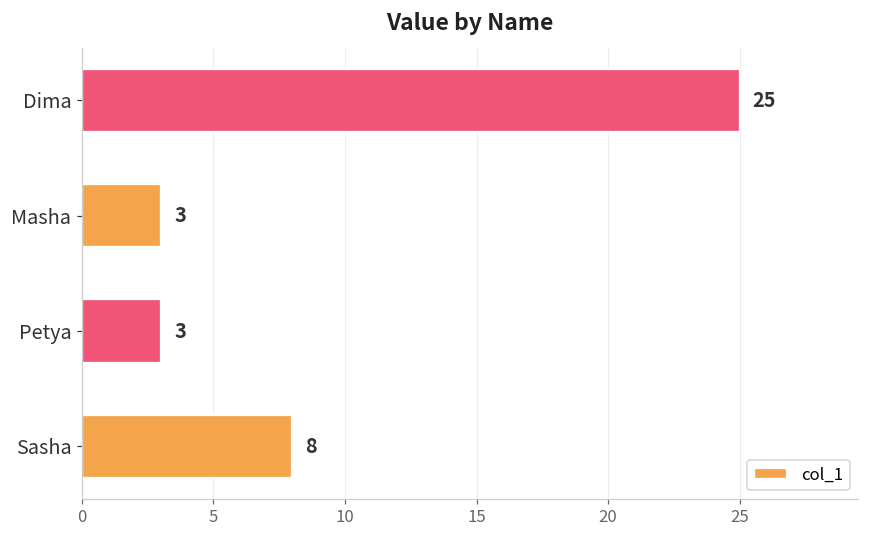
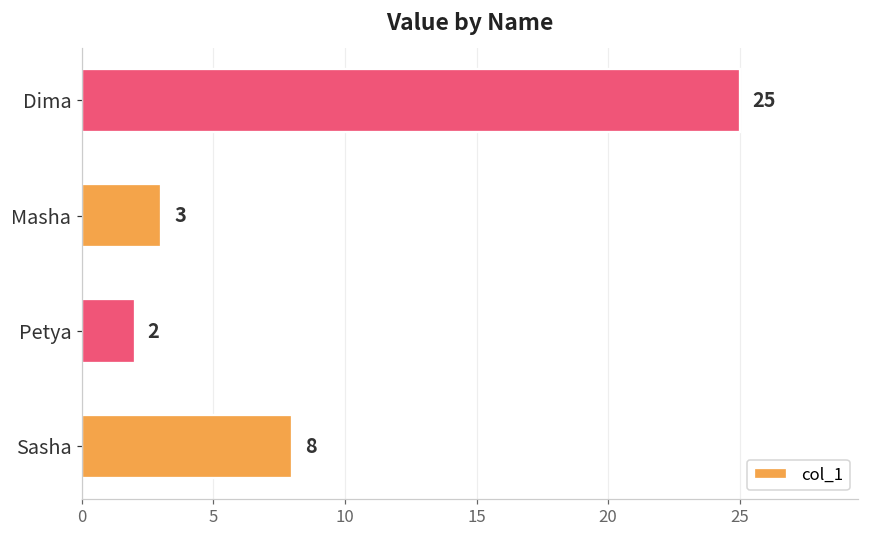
  {
    "Dima": 25,
    "Masha": 3,
-   "Petya": 3,
+   "Petya": 2,
    "Sasha": 8
  }
